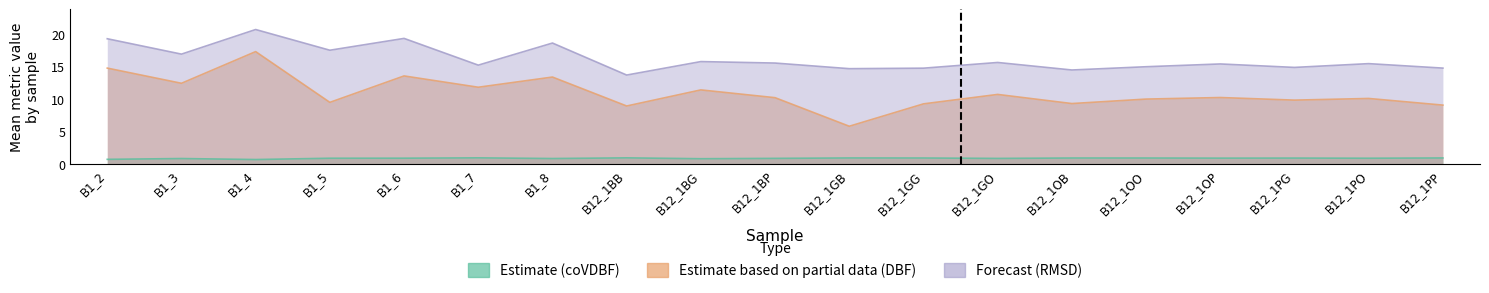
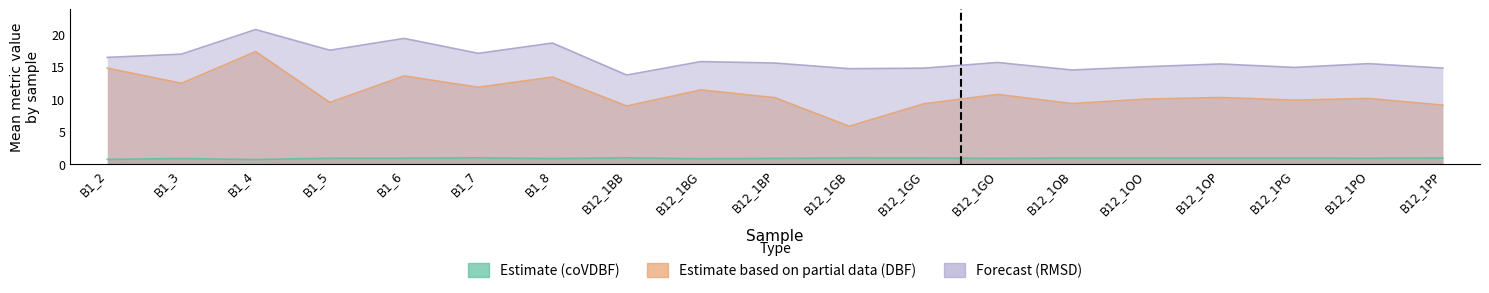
  {
    "Estimate (coVDBF)": {
      "B1_2": 1,
      "B1_3": 1,
      "B1_4": 1,
      "B1_5": 1,
      "B1_6": 1,
      "B1_7": 1,
      "B1_8": 1,
      "B12_1BB": 1,
      "B12_1BG": 1,
      "B12_1BP": 1,
      "B12_1GB": 1,
      "B12_1GG": 1,
      "B12_1GO": 1,
      "B12_1OB": 1,
      "B12_1OO": 1,
      "B12_1OP": 1,
      "B12_1PG": 1,
      "B12_1PO": 1,
      "B12_1PP": 1
    },
    "Estimate based on partial data (DBF)": {
      "B1_2": 15,
      "B1_3": 12,
      "B1_4": 17,
      "B1_5": 10,
      "B1_6": 14,
      "B1_7": 12,
      "B1_8": 13,
      "B12_1BB": 9,
      "B12_1BG": 11,
      "B12_1BP": 10,
      "B12_1GB": 6,
      "B12_1GG": 9,
      "B12_1GO": 11,
      "B12_1OB": 9,
      "B12_1OO": 10,
      "B12_1OP": 10,
      "B12_1PG": 10,
      "B12_1PO": 10,
      "B12_1PP": 9
    },
    "Forecast (RMSD)": {
-     "B1_2": 19,
+     "B1_2": 16,
      "B1_3": 17,
      "B1_4": 21,
      "B1_5": 18,
      "B1_6": 19,
-     "B1_7": 15,
+     "B1_7": 17,
      "B1_8": 19,
      "B12_1BB": 14,
      "B12_1BG": 16,
      "B12_1BP": 16,
      "B12_1GB": 15,
      "B12_1GG": 15,
      "B12_1GO": 16,
      "B12_1OB": 15,
      "B12_1OO": 15,
      "B12_1OP": 15,
      "B12_1PG": 15,
      "B12_1PO": 15,
      "B12_1PP": 15
    }
  }
